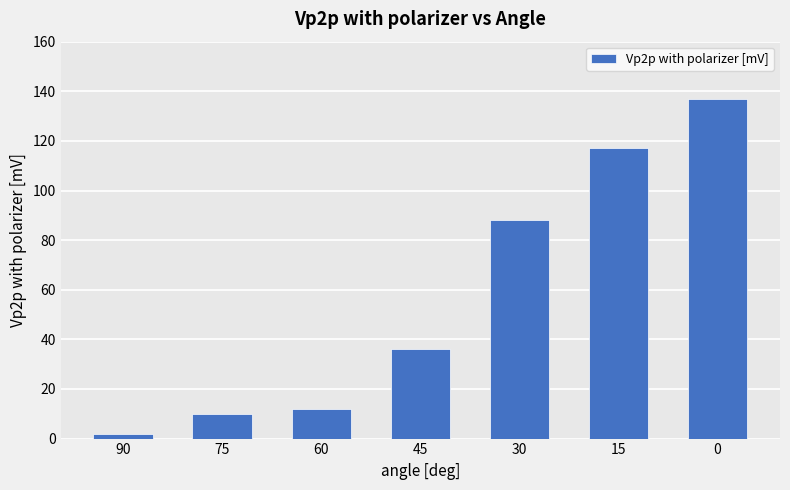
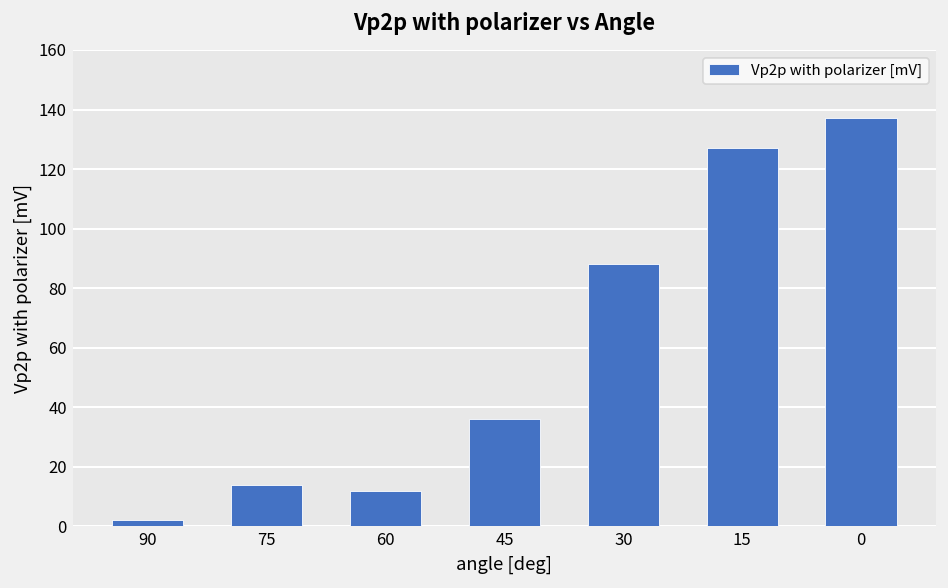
  {
    "90": 2,
-   "75": 10,
+   "75": 14,
    "60": 12,
    "45": 36,
    "30": 88,
-   "15": 117,
+   "15": 127,
    "0": 137
  }
